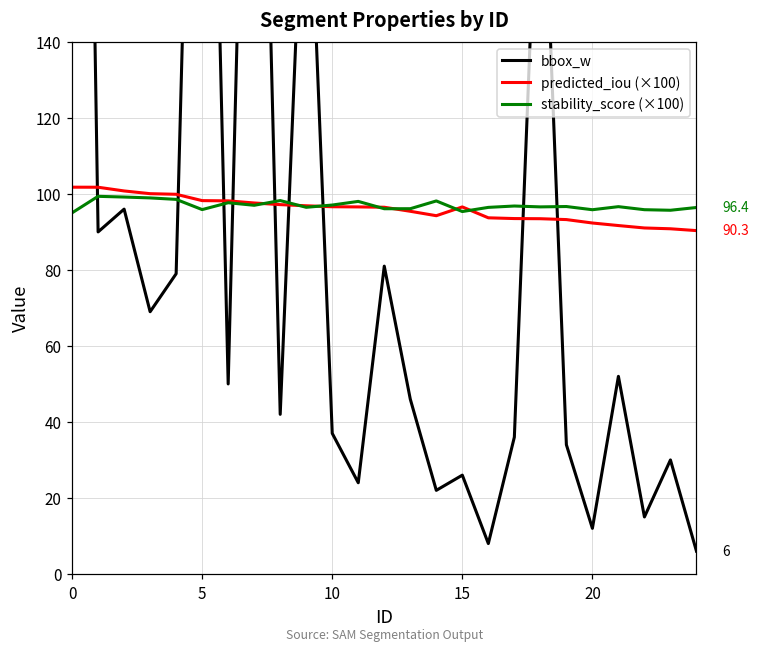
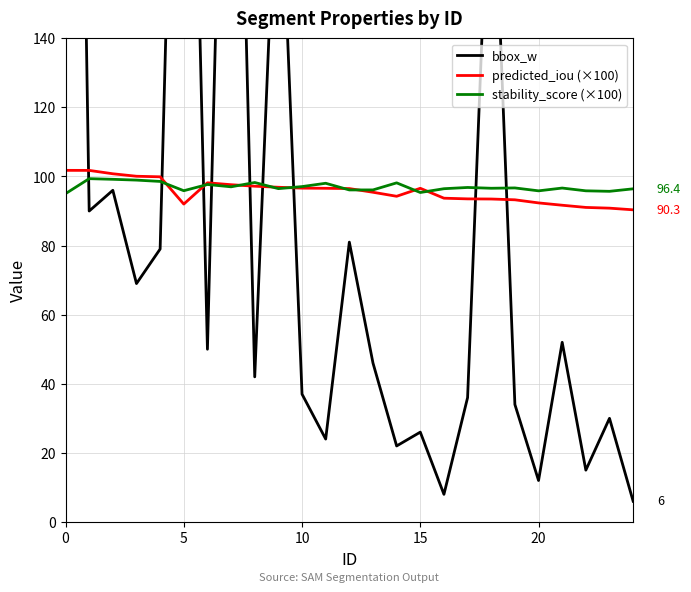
  {
    "bbox_w": {
      "10": 37,
      "15": 26,
      "20": 12
    },
    "predicted_iou (×100)": {
      "0": 102,
-     "5": 98,
+     "5": 92,
      "15": 97,
      "20": 92
    },
    "stability_score (×100)": {
      "0": 95,
      "5": 96,
      "15": 95,
      "20": 96
    }
  }
